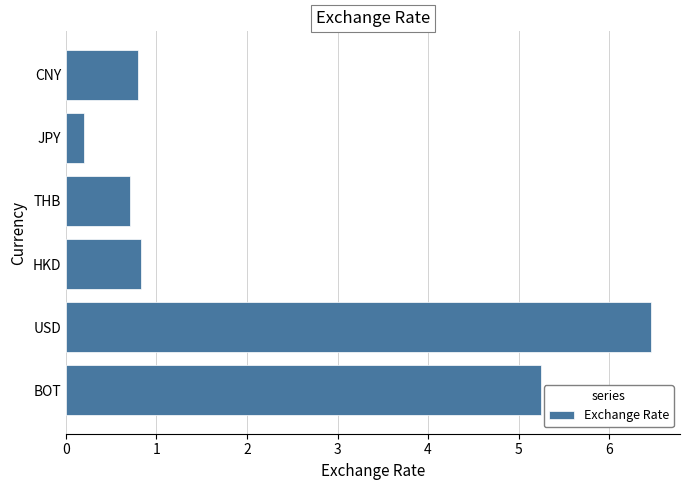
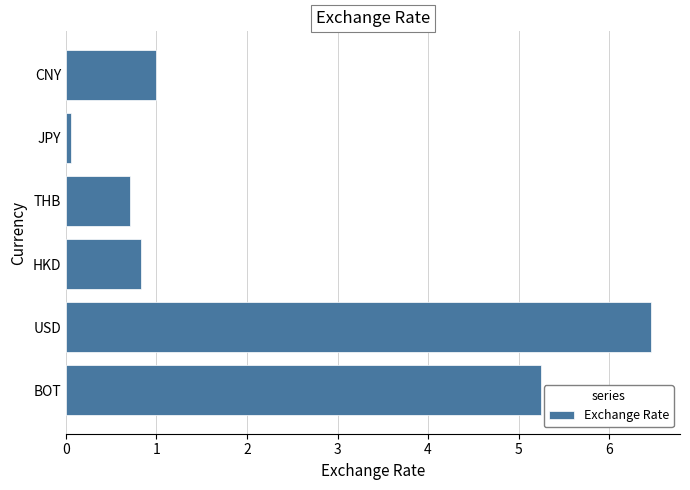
  {
-   "CNY": 0.8,
-   "JPY": 0.2,
+   "CNY": 1.0,
+   "JPY": 0.1,
    "THB": 0.7,
    "HKD": 0.8,
    "USD": 6.5,
    "BOT": 5.2
  }
